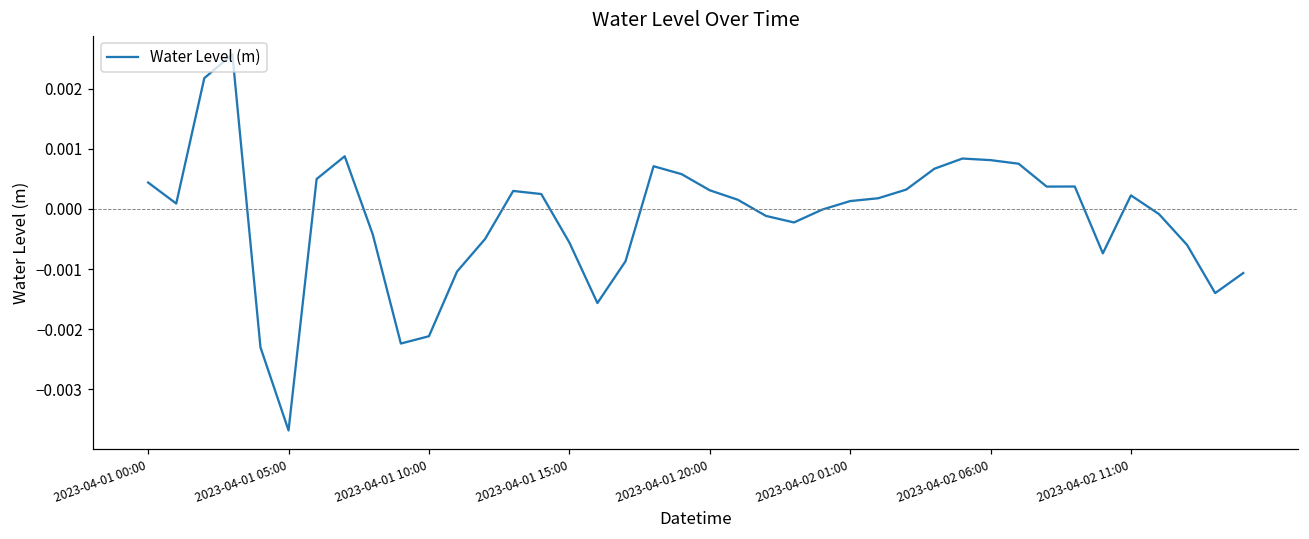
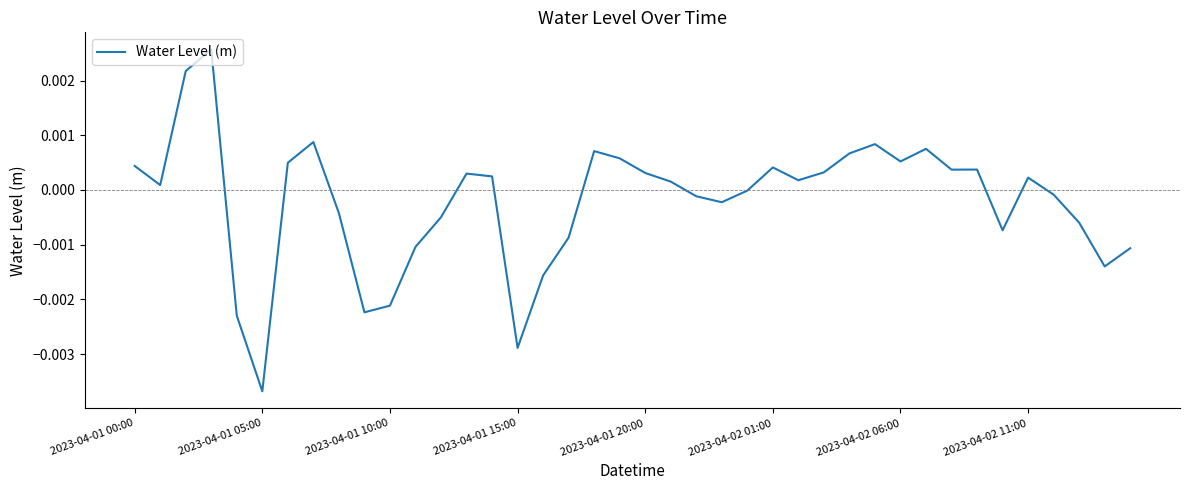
  {
    "2023-04-01 00:00": 0.0004,
    "2023-04-01 05:00": -0.0037,
    "2023-04-01 10:00": -0.0021,
-   "2023-04-01 15:00": -0.0006,
+   "2023-04-01 15:00": -0.0029,
    "2023-04-01 20:00": 0.0003,
-   "2023-04-02 01:00": 0.0001,
-   "2023-04-02 06:00": 0.0008,
+   "2023-04-02 01:00": 0.0004,
+   "2023-04-02 06:00": 0.0005,
    "2023-04-02 11:00": 0.0002
  }
